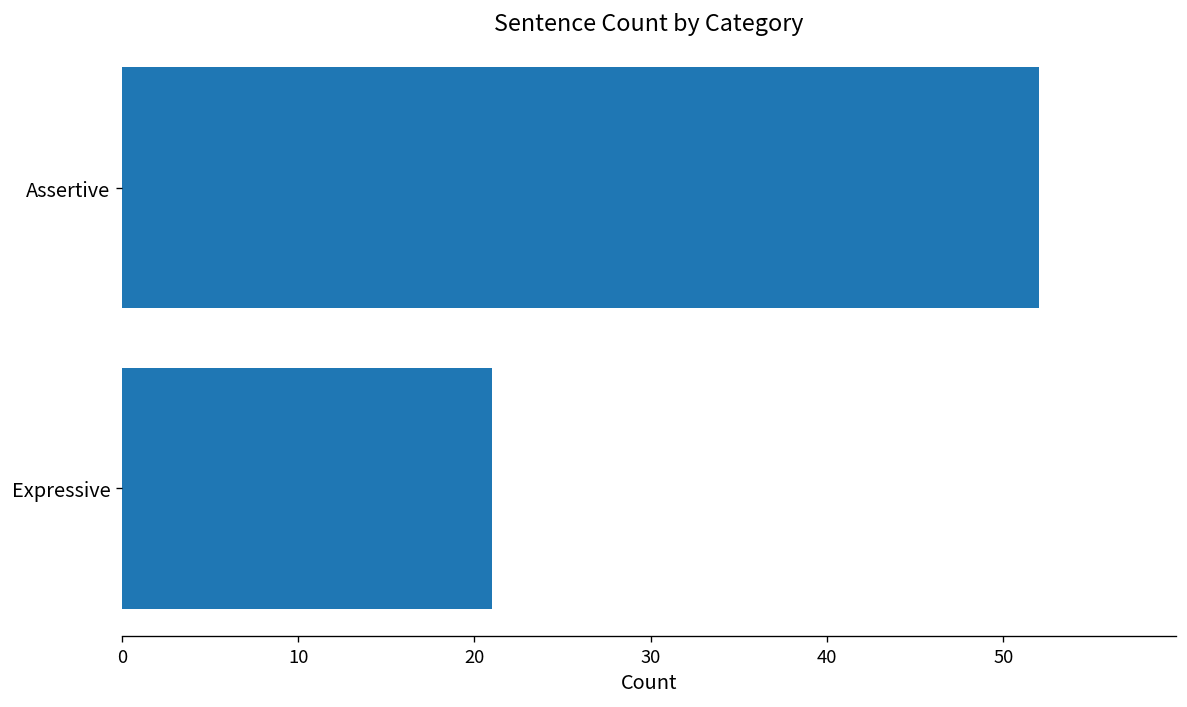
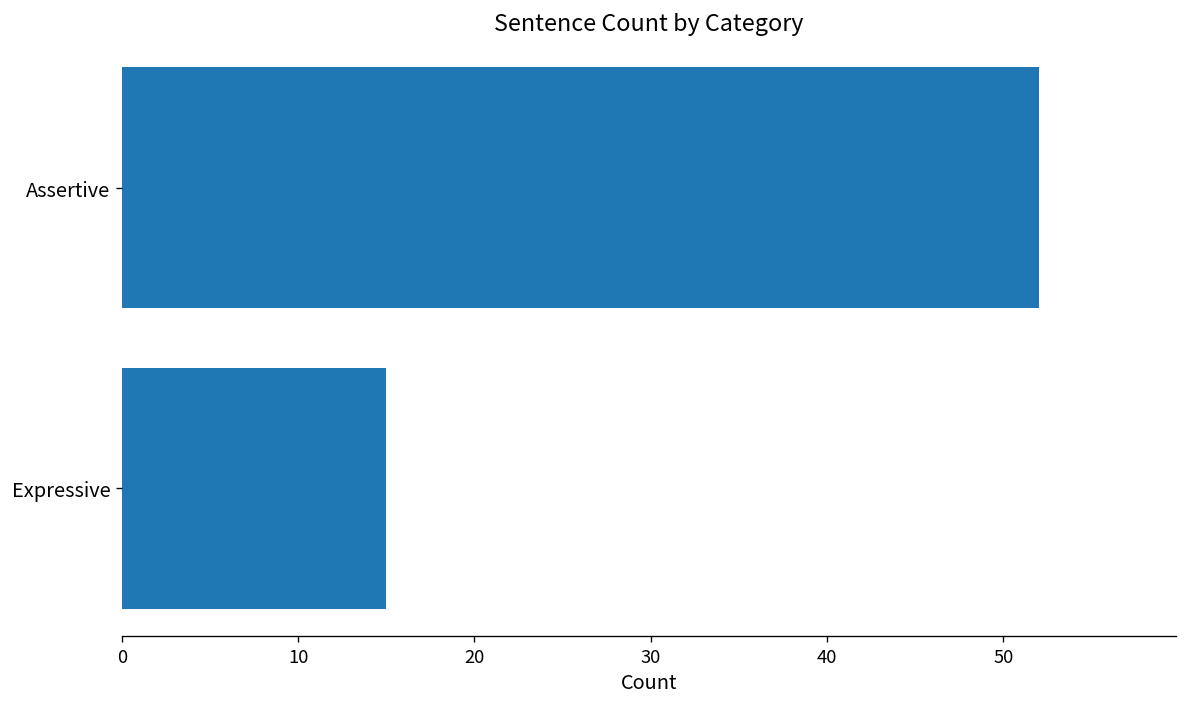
  {
    "Assertive": 52,
-   "Expressive": 21
+   "Expressive": 15
  }
